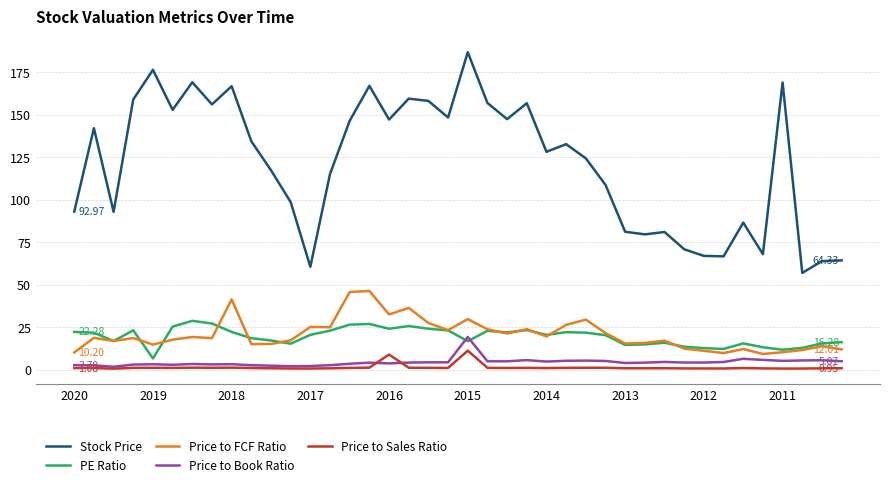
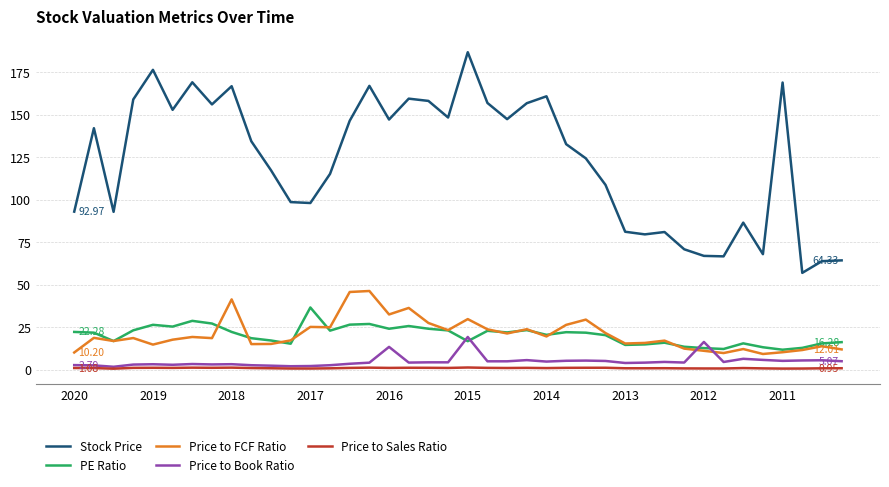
  {
    "Stock Price": {
      "2019": 176,
      "2018": 167,
-     "2017": 61,
+     "2017": 98,
      "2016": 147,
      "2015": 187,
-     "2014": 128,
+     "2014": 161,
      "2013": 81,
      "2012": 67,
      "2011": 169
    },
    "PE Ratio": {
-     "2019": 7,
+     "2019": 26,
      "2018": 22,
-     "2017": 21,
+     "2017": 37,
      "2016": 24,
      "2015": 17,
      "2012": 13
    },
    "Price to FCF Ratio": {
      "2020": 10.20
    },
    "Price to Book Ratio": {
      "2019": 3,
      "2018": 3,
-     "2016": 4,
+     "2016": 13,
      "2015": 19,
      "2014": 5,
      "2013": 4,
-     "2012": 4,
+     "2012": 16,
      "2011": 5
    },
    "Price to Sales Ratio": {
      "2019": 1,
      "2018": 1,
-     "2016": 9,
-     "2015": 11,
+     "2016": 1,
+     "2015": 1,
      "2014": 1,
      "2013": 1,
      "2012": 1,
      "2011": 1
    }
  }
